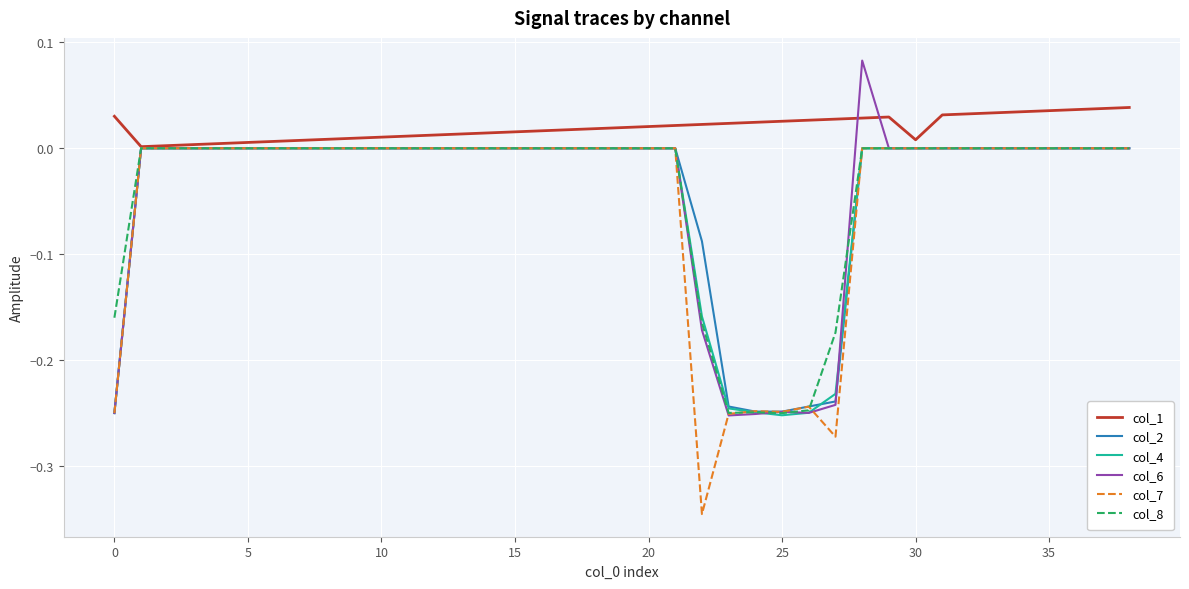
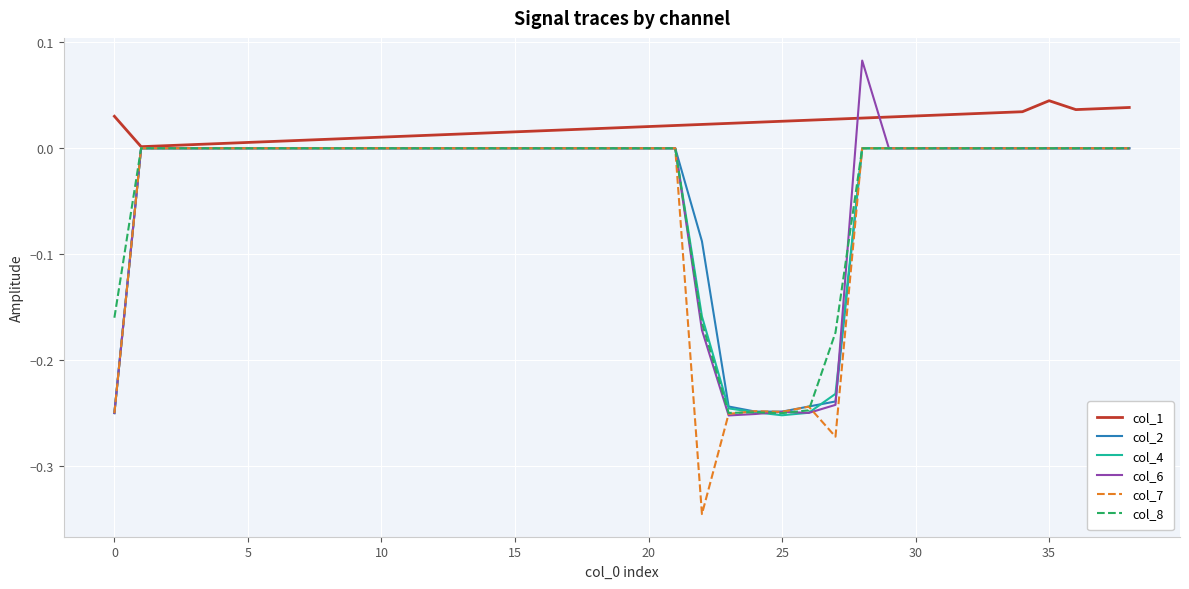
  {
    "col_1": {
      "0": 0.030,
      "5": 0.006,
      "10": 0.011,
      "15": 0.016,
      "20": 0.021,
      "25": 0.026,
-     "30": 0.008,
-     "35": 0.036
+     "30": 0.031,
+     "35": 0.045
    },
    "col_8": {
      "0": -0.160
    }
  }
